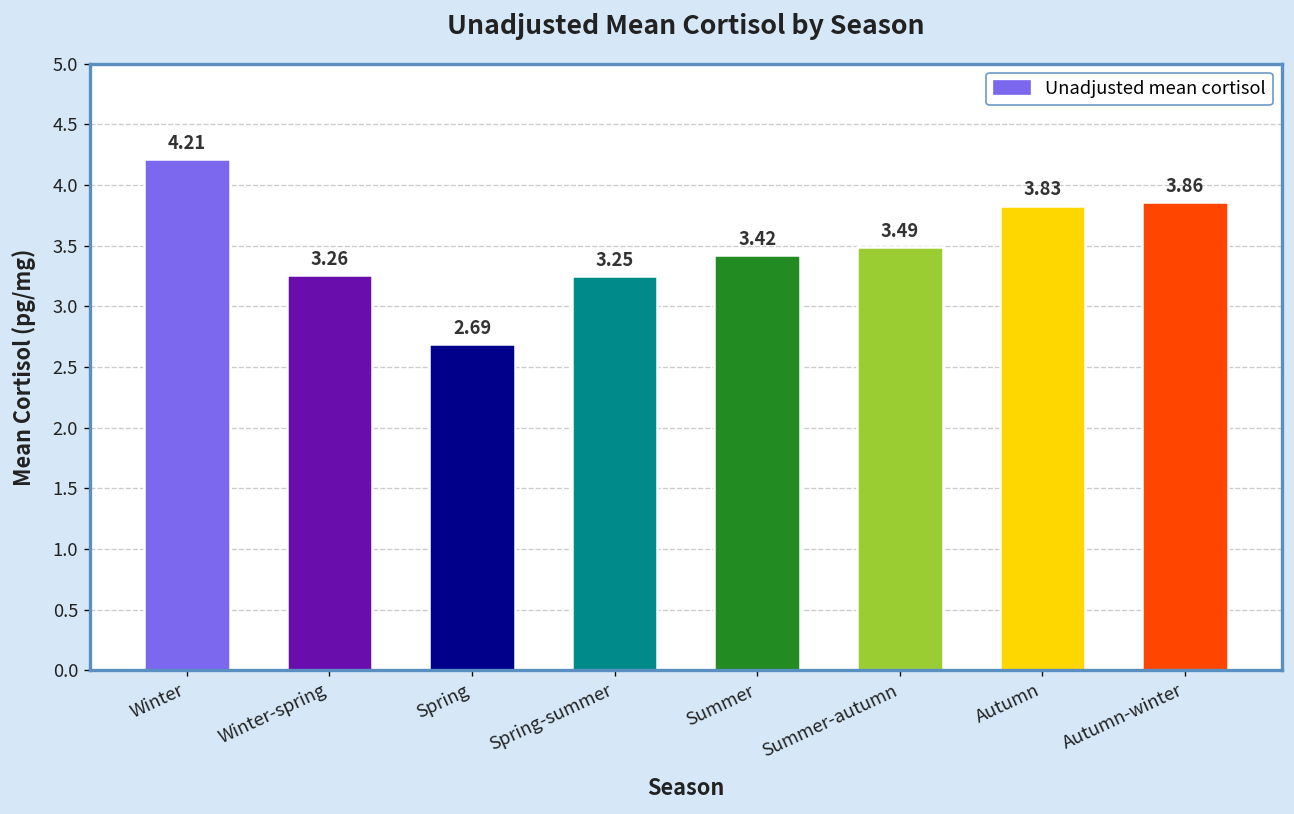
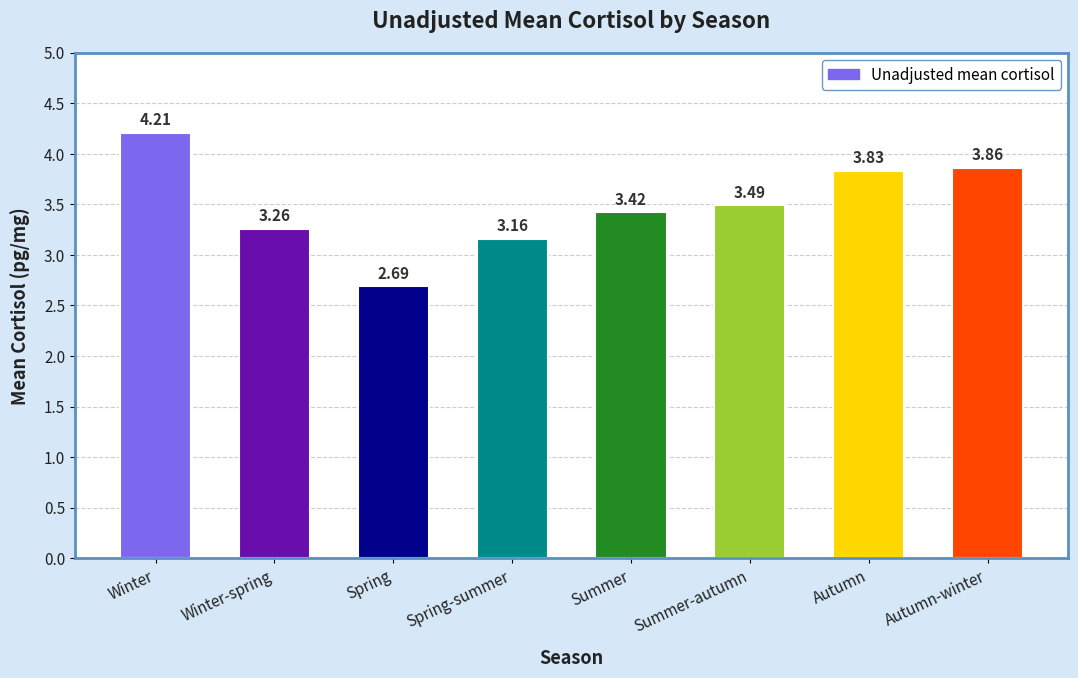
  {
    "Winter": 4.21,
    "Winter-spring": 3.26,
    "Spring": 2.69,
-   "Spring-summer": 3.25,
+   "Spring-summer": 3.16,
    "Summer": 3.42,
    "Summer-autumn": 3.49,
    "Autumn": 3.83,
    "Autumn-winter": 3.86
  }
